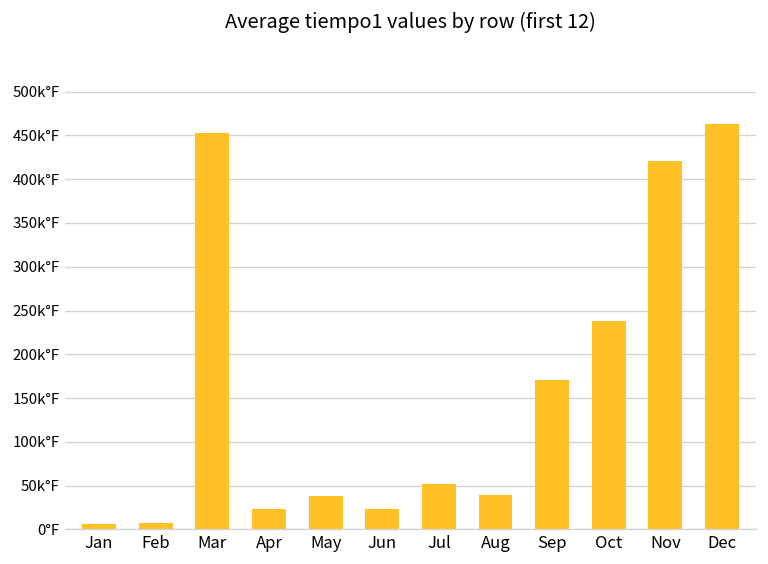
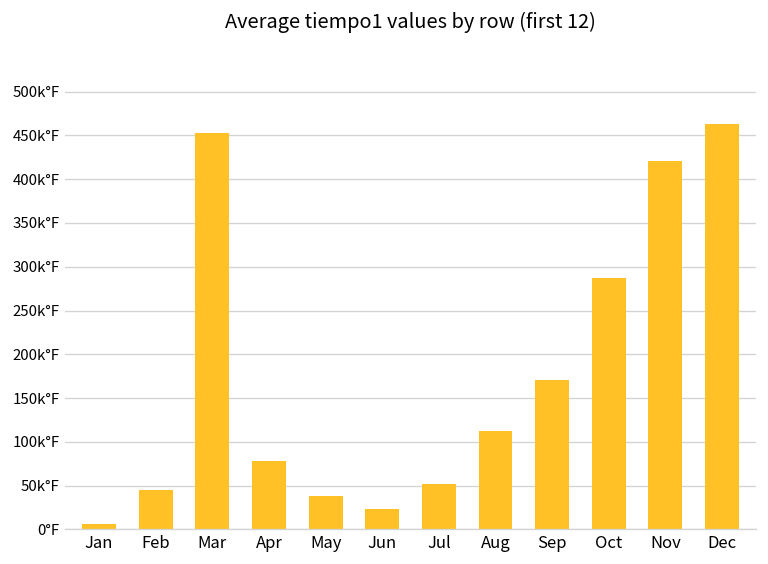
  {
    "Jan": "10k°F",
-   "Feb": "10k°F",
+   "Feb": "50k°F",
    "Mar": "450k°F",
-   "Apr": "20k°F",
+   "Apr": "80k°F",
    "May": "40k°F",
    "Jun": "20k°F",
    "Jul": "50k°F",
-   "Aug": "40k°F",
+   "Aug": "110k°F",
    "Sep": "170k°F",
-   "Oct": "240k°F",
+   "Oct": "290k°F",
    "Nov": "420k°F",
    "Dec": "460k°F"
  }
